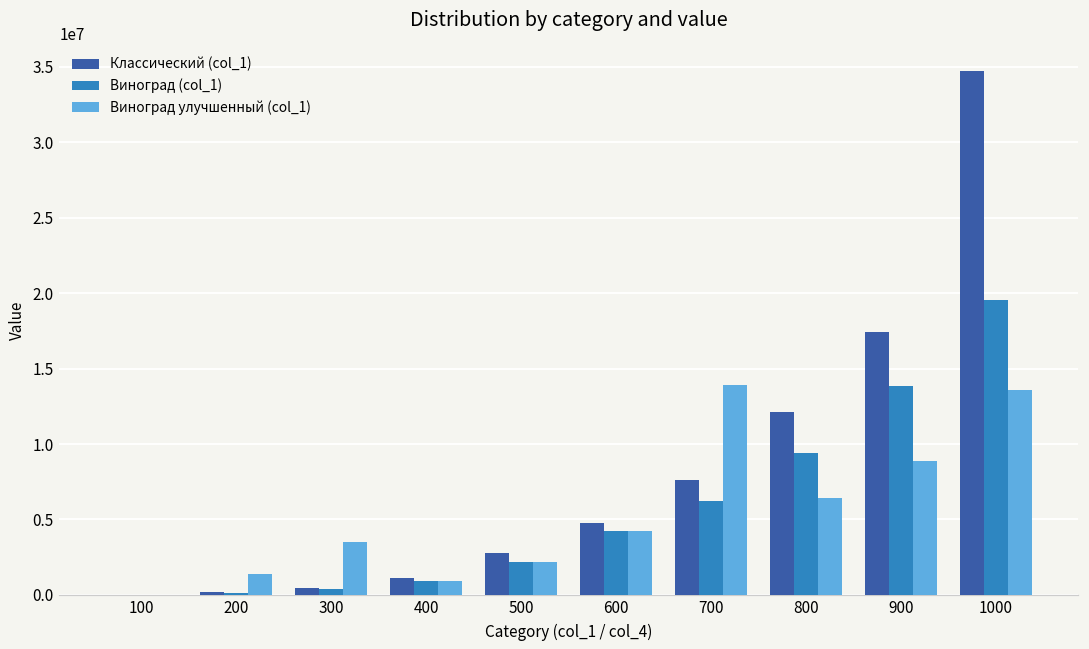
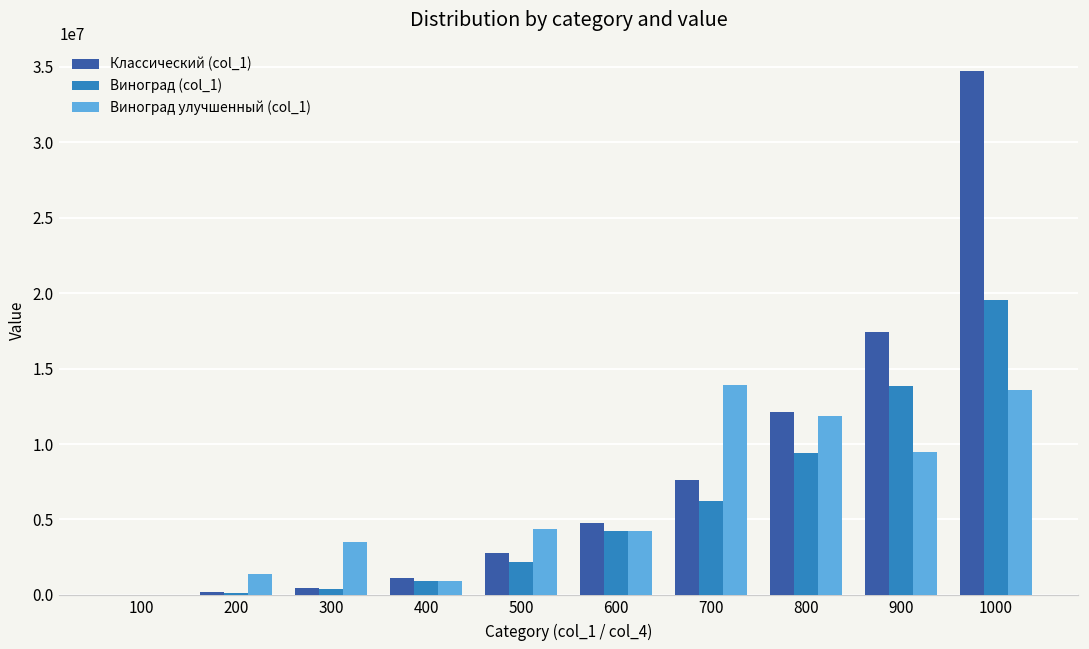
  {
    "Виноград улучшенный (col_1)": {
      "200": 1400000,
      "300": 3500000,
      "400": 900000,
-     "500": 2200000,
+     "500": 4300000,
      "600": 4200000,
      "700": 13900000,
-     "800": 6400000,
-     "900": 8900000,
+     "800": 11900000,
+     "900": 9500000,
      "1000": 13500000
    }
  }
